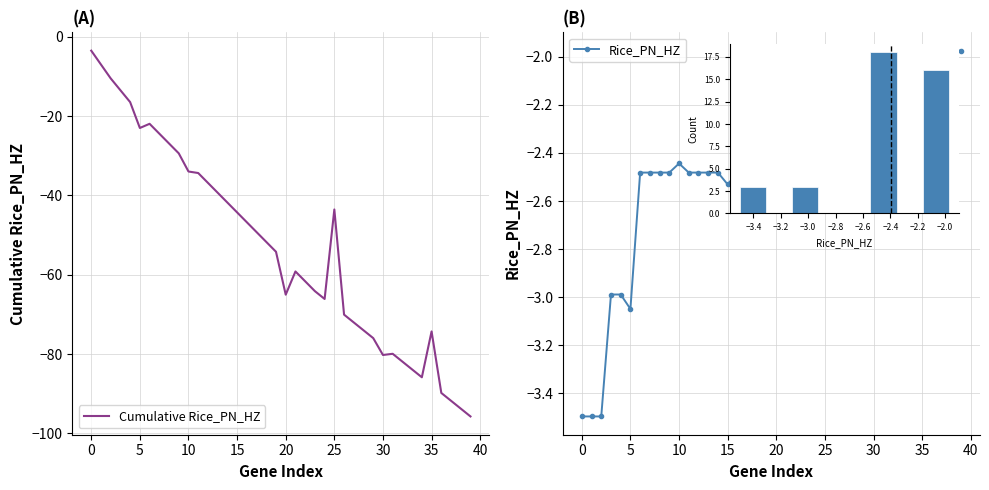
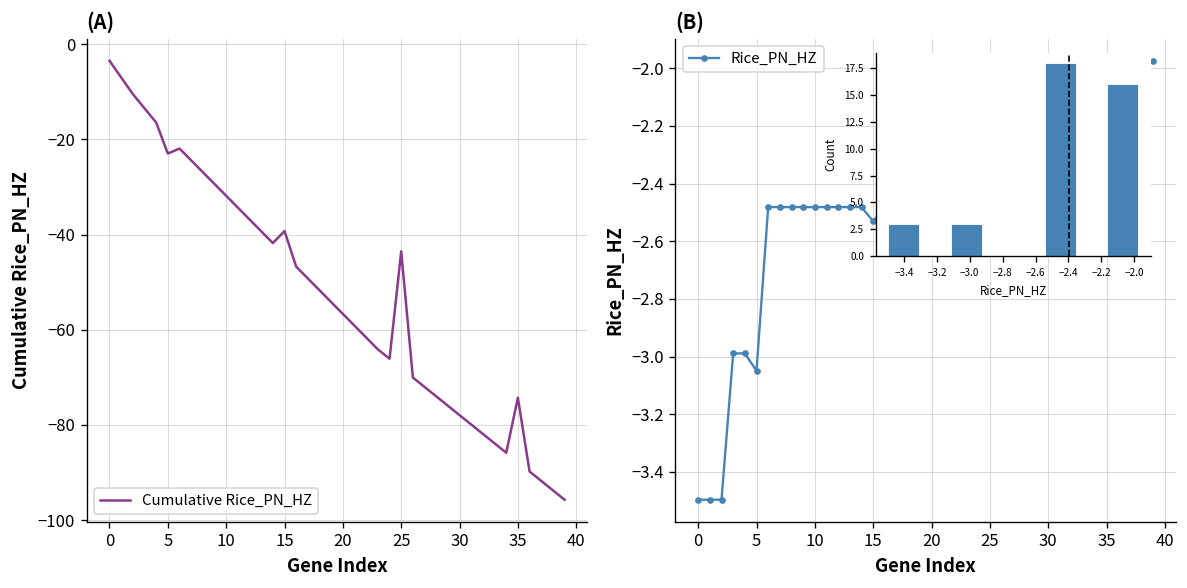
  {
    "(A)": {
      "0": -3,
      "5": -23,
-     "10": -34,
-     "15": -44,
-     "20": -65,
+     "10": -32,
+     "15": -39,
+     "20": -57,
      "25": -44,
-     "30": -80,
+     "30": -78,
      "35": -74
    },
    "(B)": {
      "0": -3.50,
      "5": -3.05,
-     "10": -2.44,
+     "10": -2.48,
      "15": -2.53,
      "20": -2.48,
      "25": -1.97,
      "30": -1.97,
      "35": -1.97
    }
  }
